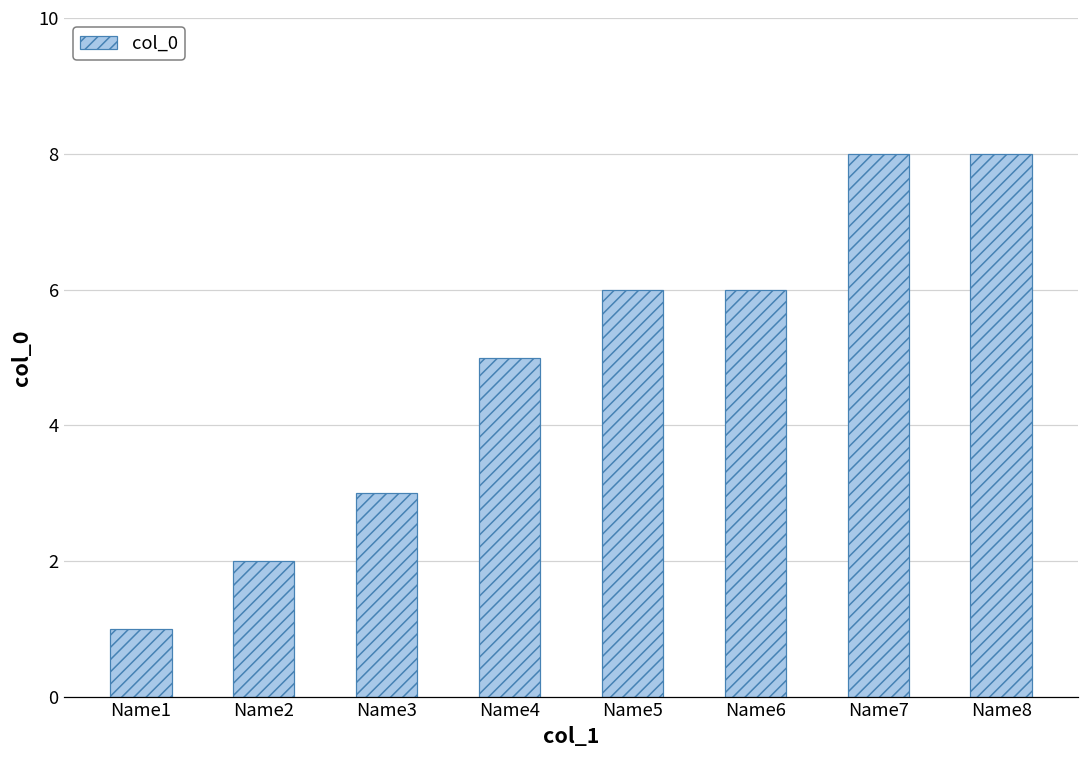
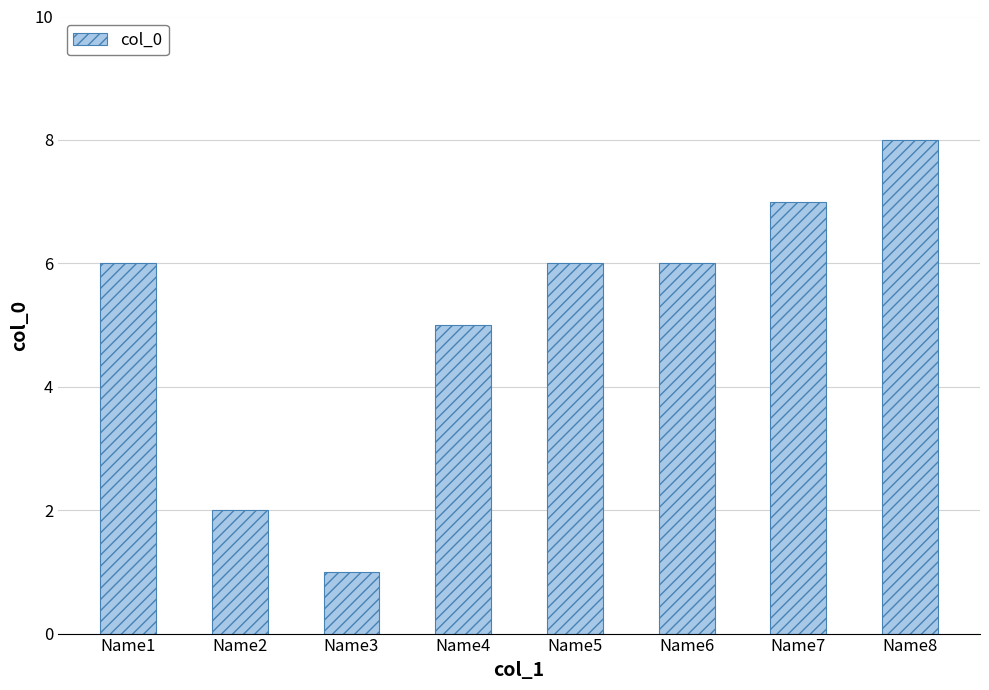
  {
-   "Name1": 1,
+   "Name1": 6,
    "Name2": 2,
-   "Name3": 3,
+   "Name3": 1,
    "Name4": 5,
    "Name5": 6,
    "Name6": 6,
-   "Name7": 8,
+   "Name7": 7,
    "Name8": 8
  }
